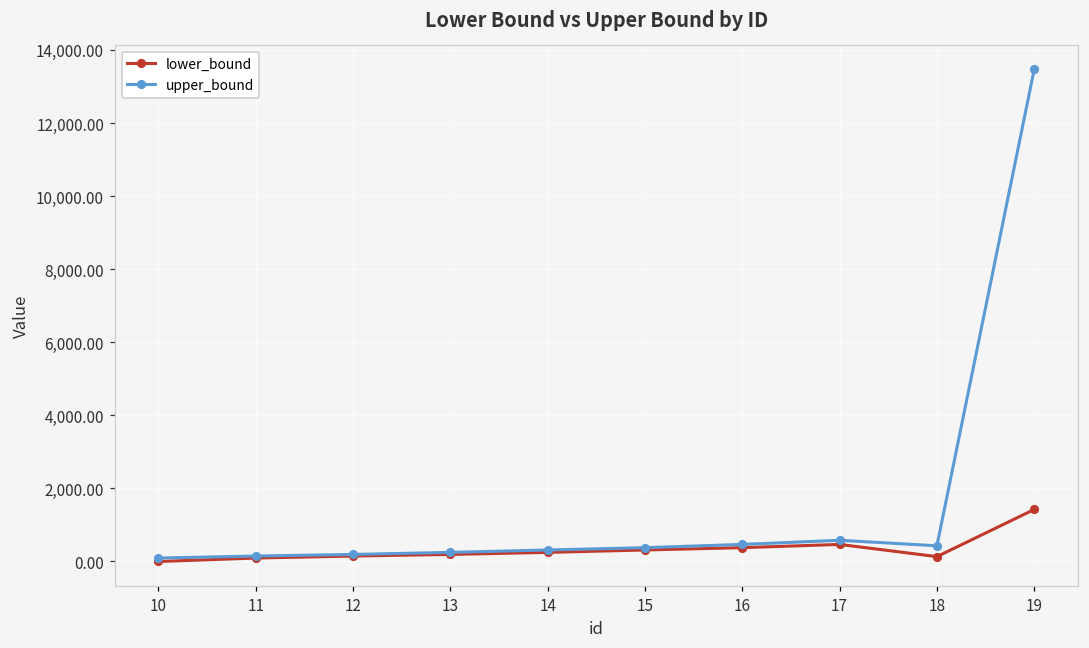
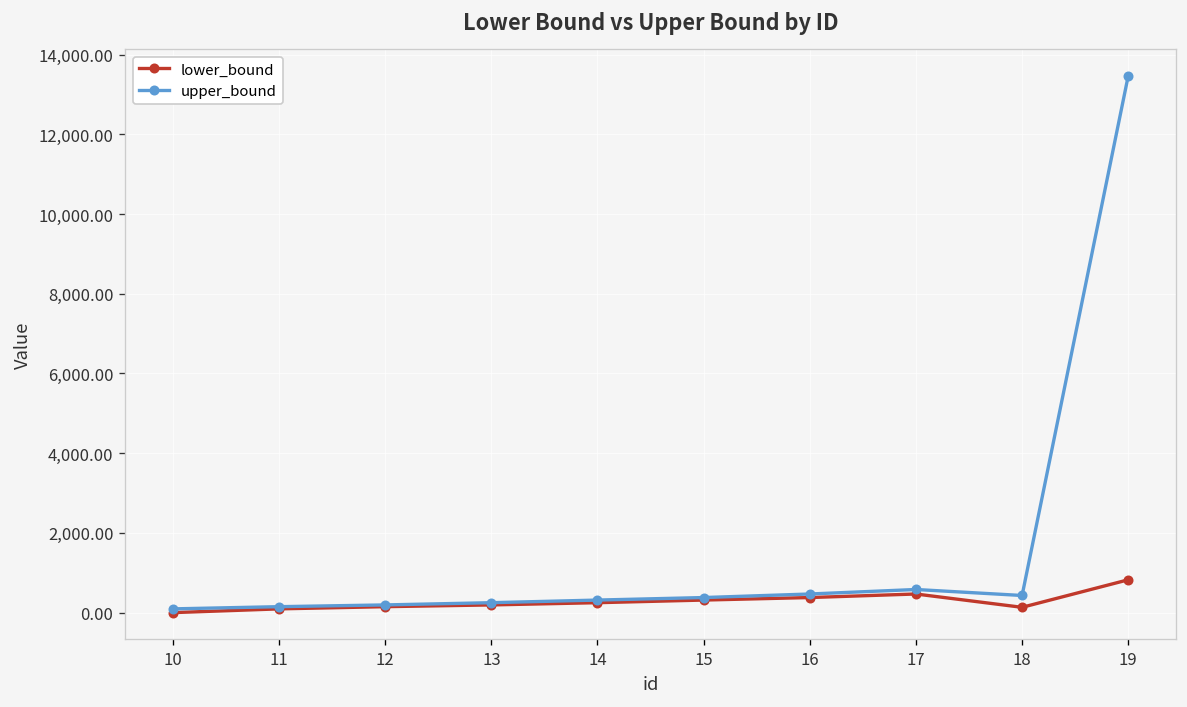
  {
    "lower_bound": {
      "10": "0",
      "16": "400",
      "17": "500",
      "18": "100",
-     "19": "1,400"
+     "19": "800"
    },
    "upper_bound": {
      "10": "100",
      "16": "500",
      "17": "600",
      "18": "400",
      "19": "13,500"
    }
  }
